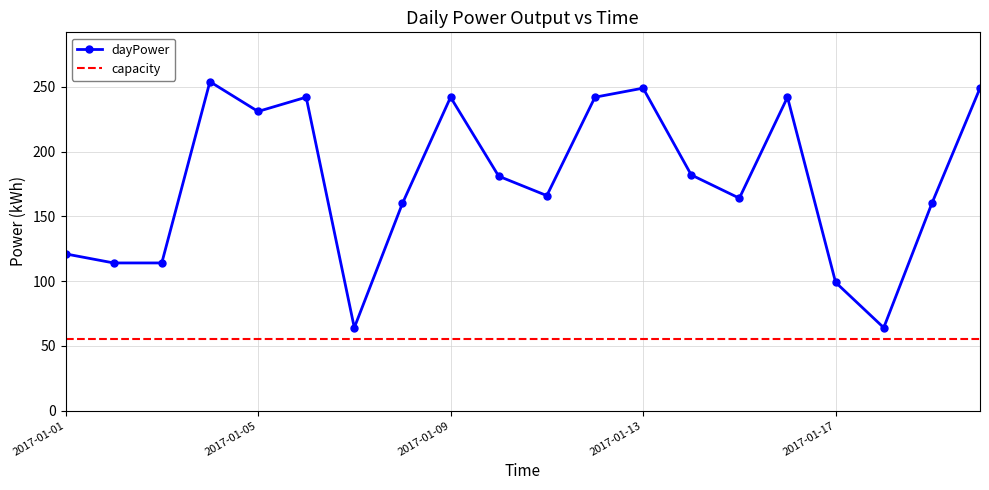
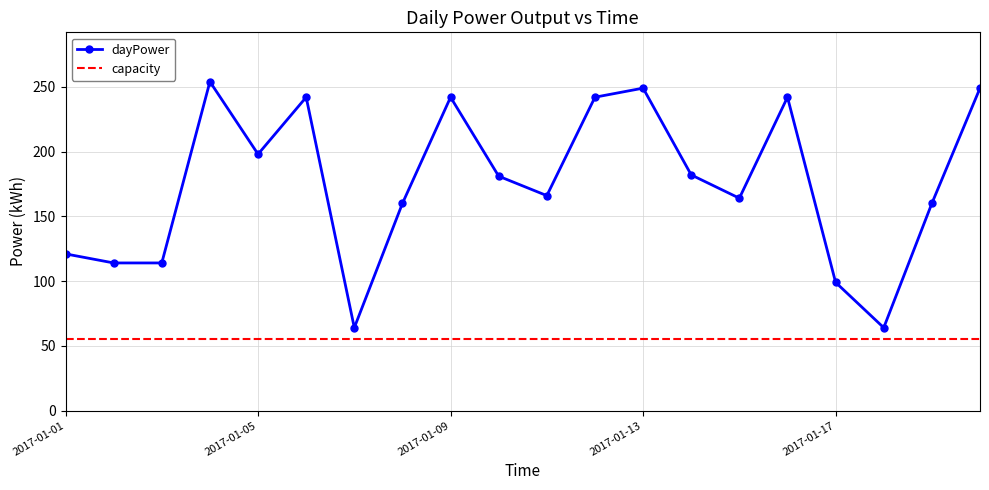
  {
    "dayPower": {
      "2017-01-01": 121,
-     "2017-01-05": 231,
+     "2017-01-05": 198,
      "2017-01-09": 242,
      "2017-01-13": 249,
      "2017-01-17": 99
    },
    "capacity": {
      "2017-01-01": 55,
      "2017-01-05": 55,
      "2017-01-09": 55,
      "2017-01-13": 55,
      "2017-01-17": 55
    }
  }
